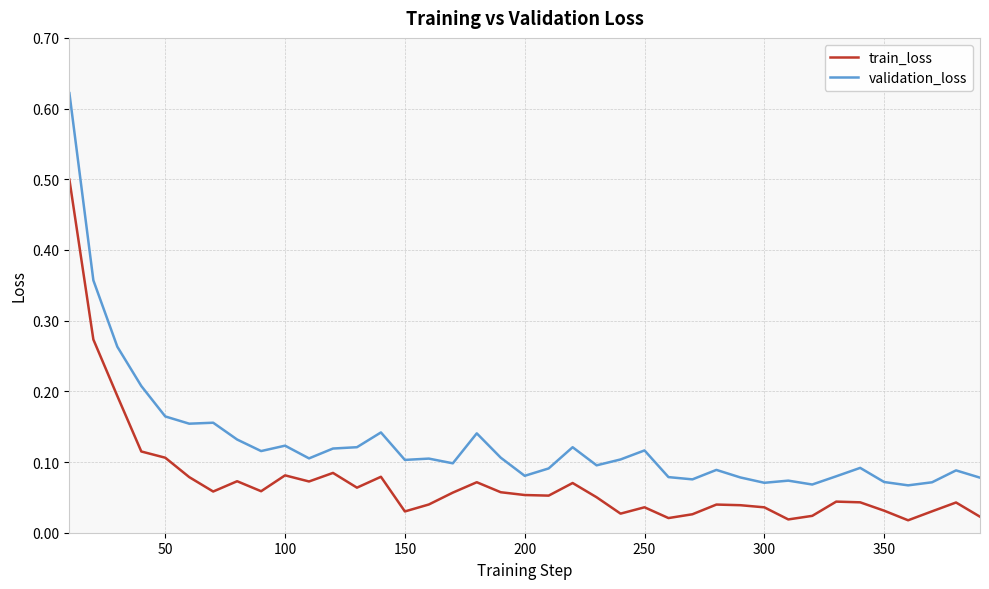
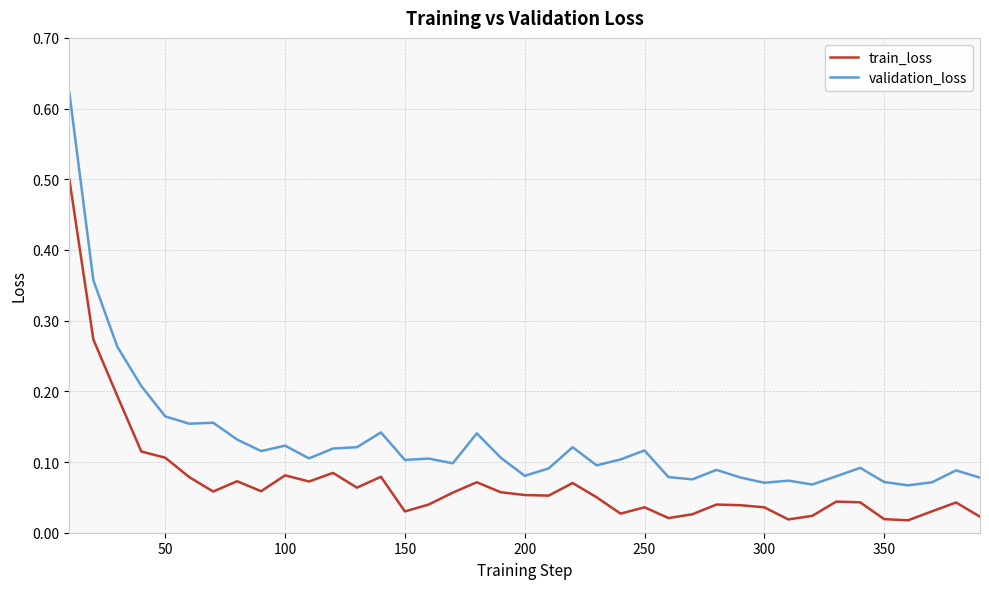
  {
    "train_loss": {
      "50": 0.11,
      "100": 0.08,
      "150": 0.03,
      "200": 0.05,
      "250": 0.04,
      "300": 0.04,
-     "350": 0.03
+     "350": 0.02
    },
    "validation_loss": {
      "50": 0.16,
      "100": 0.12,
      "150": 0.10,
      "200": 0.08,
      "250": 0.12,
      "300": 0.07,
      "350": 0.07
    }
  }
